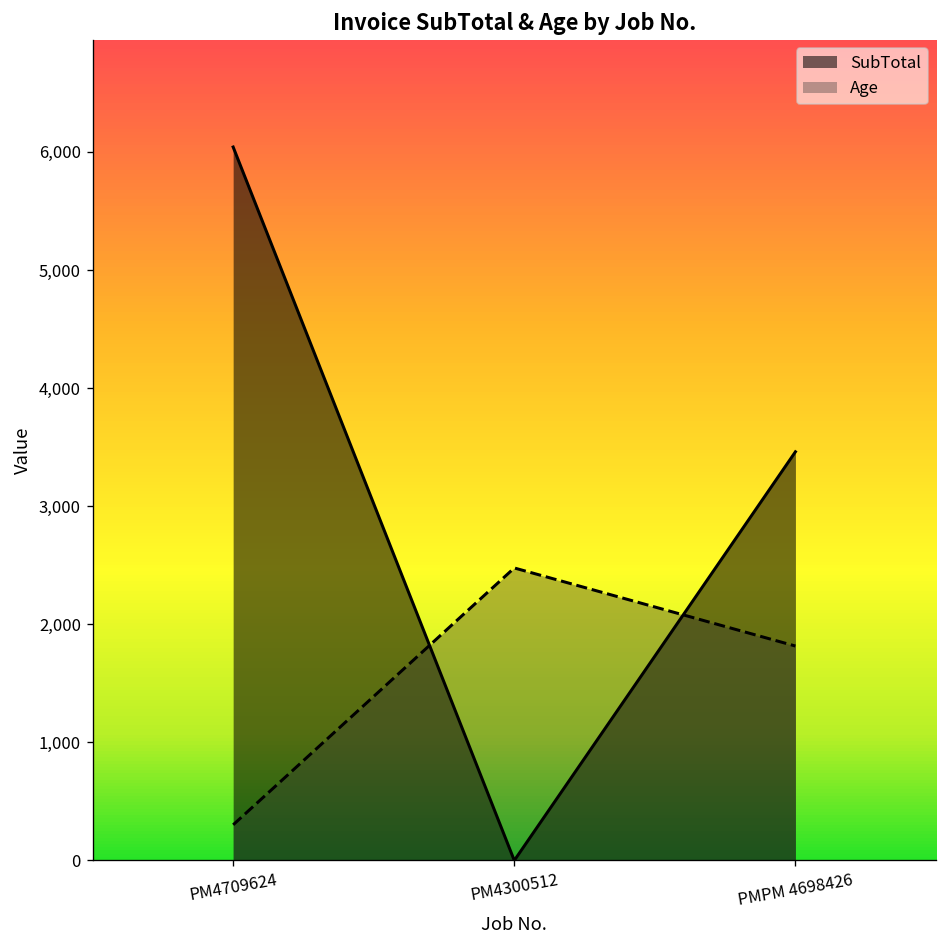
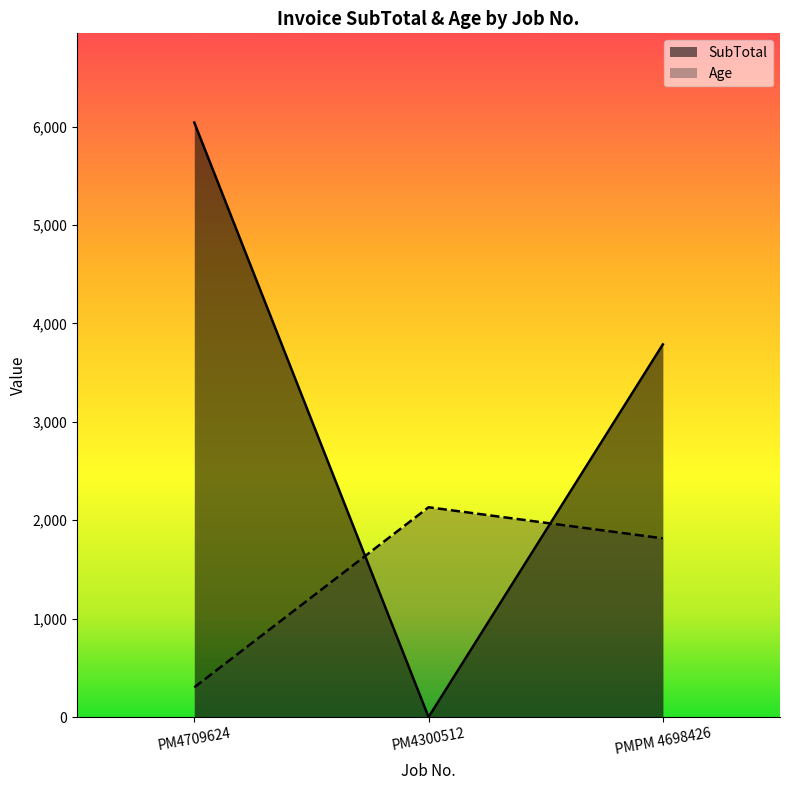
  {
    "SubTotal": {
      "PM4709624": "6,000",
      "PM4300512": "0",
-     "PMPM 4698426": "3,500"
+     "PMPM 4698426": "3,800"
    },
    "Age": {
      "PM4709624": "300",
-     "PM4300512": "2,500",
+     "PM4300512": "2,100",
      "PMPM 4698426": "1,800"
    }
  }
